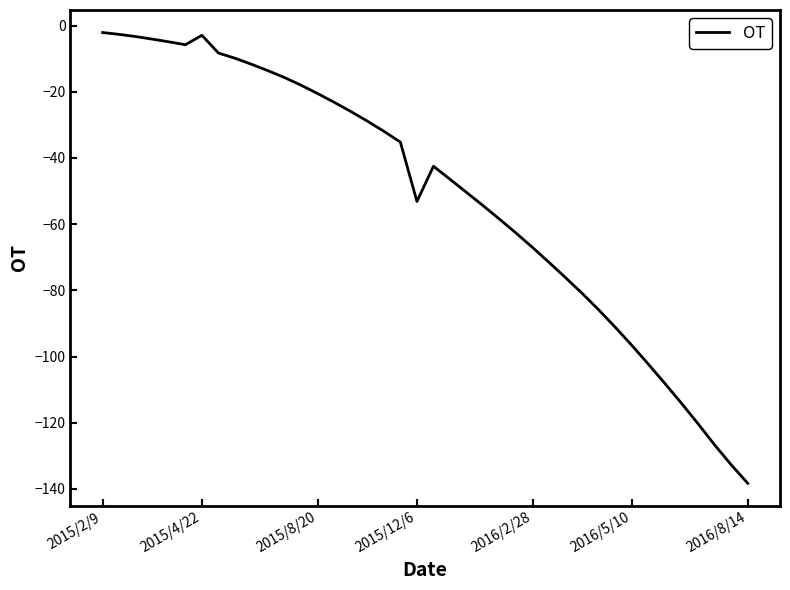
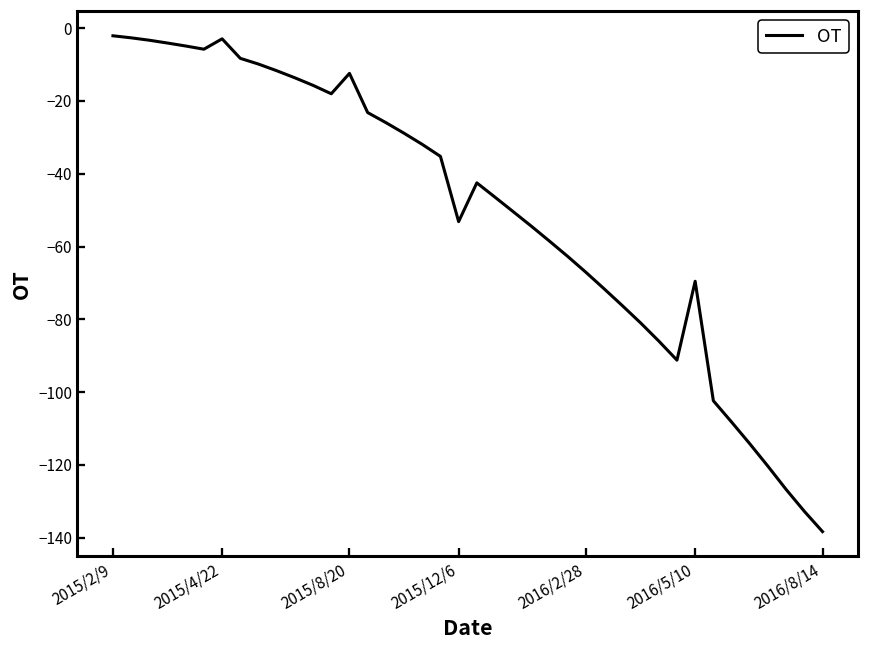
  {
    "2015/2/9": -2,
    "2015/4/22": -3,
-   "2015/8/20": -21,
+   "2015/8/20": -12,
    "2015/12/6": -53,
    "2016/2/28": -67,
-   "2016/5/10": -97,
+   "2016/5/10": -70,
    "2016/8/14": -138
  }
